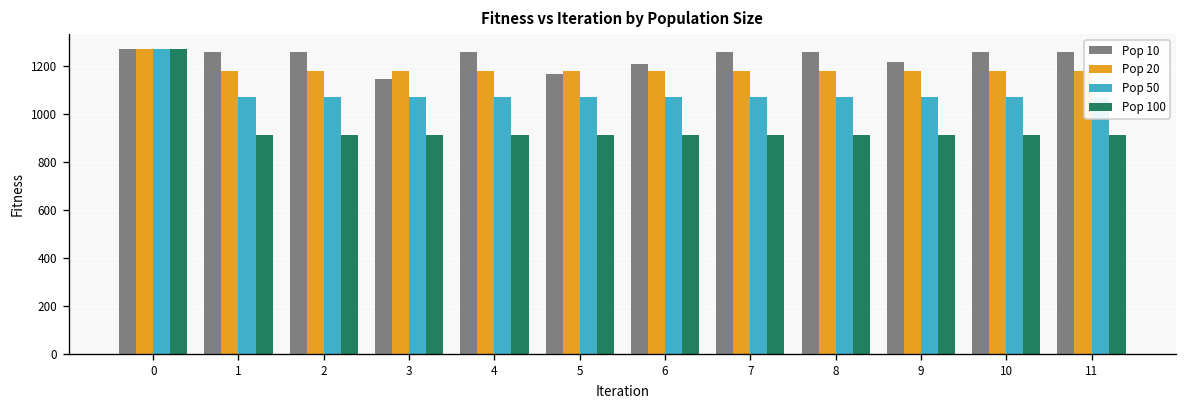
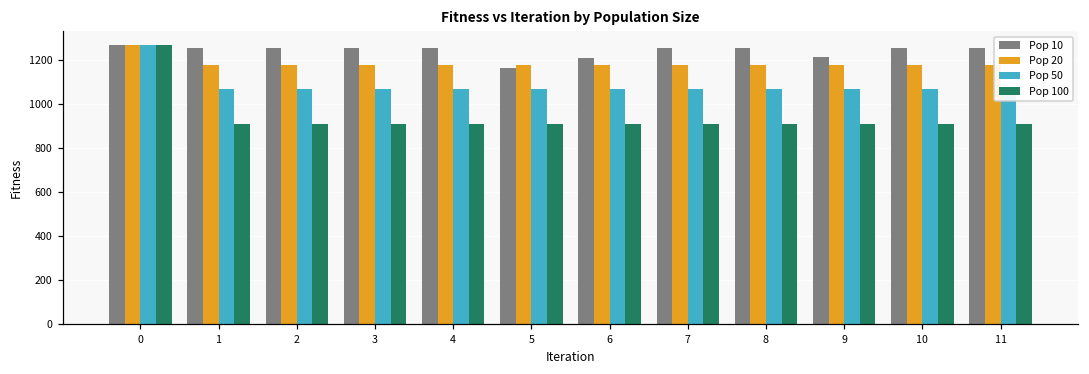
  {
    "Pop 10": {
      "0": 1270,
      "1": 1260,
      "2": 1260,
-     "3": 1140,
+     "3": 1260,
      "4": 1260,
      "5": 1160,
      "6": 1210,
      "7": 1260,
      "8": 1260,
      "9": 1220,
      "10": 1260,
      "11": 1260
    },
    "Pop 20": {
      "0": 1270,
      "1": 1180,
      "2": 1180,
      "3": 1180,
      "4": 1180,
      "5": 1180,
      "6": 1180,
      "7": 1180,
      "8": 1180,
      "9": 1180,
      "10": 1180,
      "11": 1180
    },
    "Pop 50": {
      "0": 1270,
      "1": 1070,
      "2": 1070,
      "3": 1070,
      "4": 1070,
      "5": 1070,
      "6": 1070,
      "7": 1070,
      "8": 1070,
      "9": 1070,
      "10": 1070
    },
    "Pop 100": {
      "0": 1270,
      "1": 910,
      "2": 910,
      "3": 910,
      "4": 910,
      "5": 910,
      "6": 910,
      "7": 910,
      "8": 910,
      "9": 910,
      "10": 910,
      "11": 910
    }
  }
